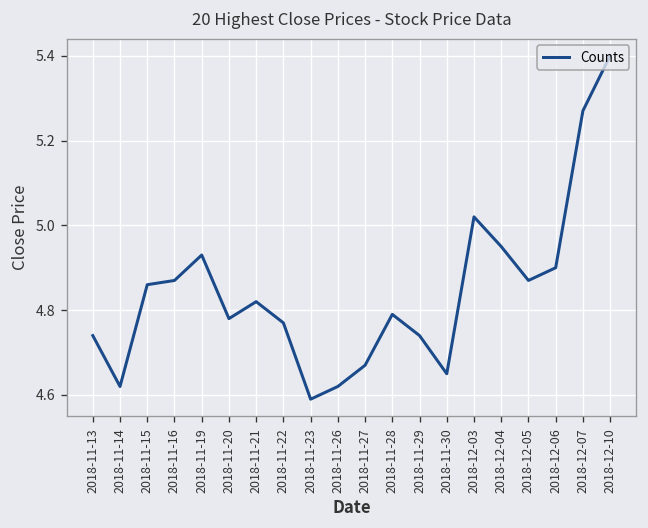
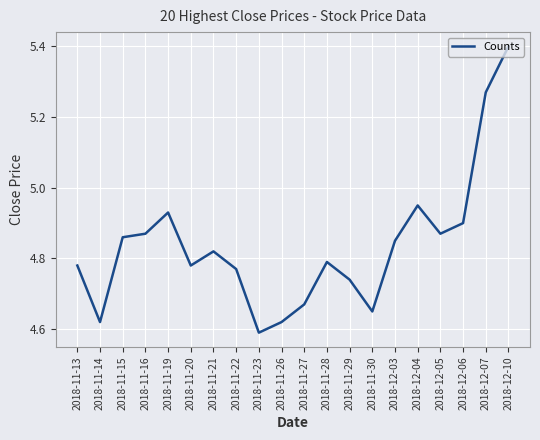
  {
-   "2018-11-13": 4.74,
+   "2018-11-13": 4.78,
    "2018-11-14": 4.62,
    "2018-11-15": 4.86,
    "2018-11-16": 4.87,
    "2018-11-19": 4.93,
    "2018-11-20": 4.78,
    "2018-11-21": 4.82,
    "2018-11-22": 4.77,
    "2018-11-23": 4.59,
    "2018-11-26": 4.62,
    "2018-11-27": 4.67,
    "2018-11-28": 4.79,
    "2018-11-29": 4.74,
    "2018-11-30": 4.65,
-   "2018-12-03": 5.02,
+   "2018-12-03": 4.85,
    "2018-12-04": 4.95,
    "2018-12-05": 4.87,
    "2018-12-06": 4.90,
    "2018-12-07": 5.27
  }
